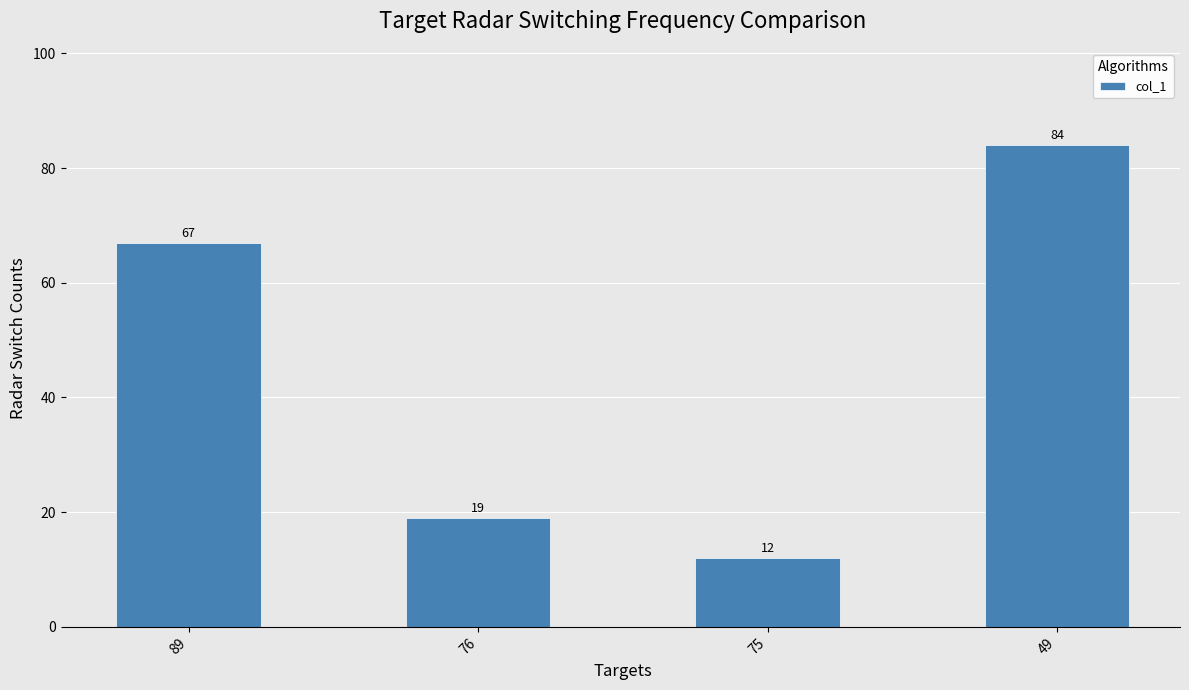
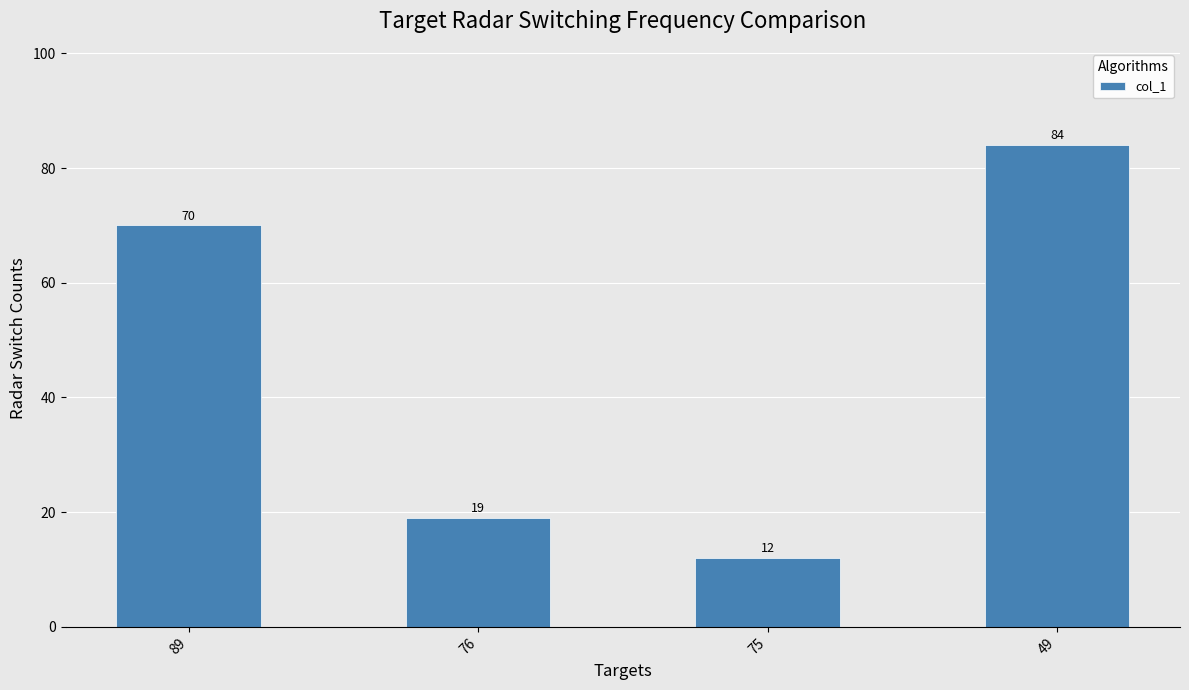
  {
-   "89": 67,
+   "89": 70,
    "76": 19,
    "75": 12,
    "49": 84
  }
